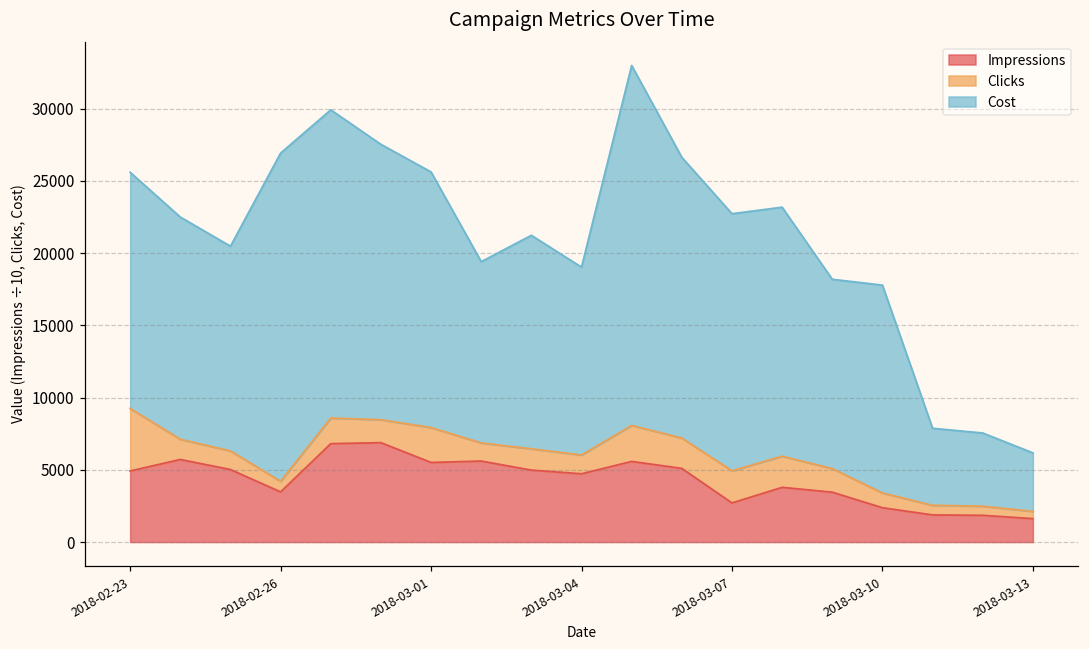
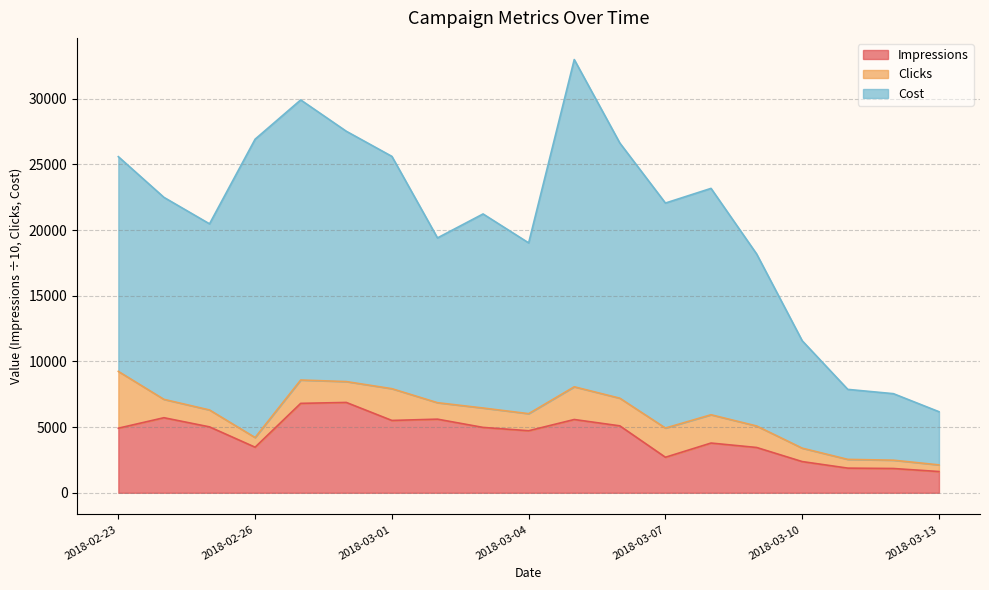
  {
    "Impressions": {
      "2018-02-23": 4900,
      "2018-02-26": 3500,
      "2018-03-01": 5500,
      "2018-03-04": 4700,
      "2018-03-07": 2700,
      "2018-03-10": 2400,
      "2018-03-13": 1600
    },
    "Clicks": {
      "2018-02-23": 4300,
      "2018-02-26": 700,
      "2018-03-01": 2400,
      "2018-03-04": 1300,
      "2018-03-07": 2200,
      "2018-03-10": 1000,
      "2018-03-13": 500
    },
    "Cost": {
      "2018-02-23": 16300,
      "2018-02-26": 22700,
      "2018-03-01": 17700,
      "2018-03-04": 13000,
-     "2018-03-07": 17800,
-     "2018-03-10": 14400,
+     "2018-03-07": 17100,
+     "2018-03-10": 8200,
      "2018-03-13": 4000
    }
  }
